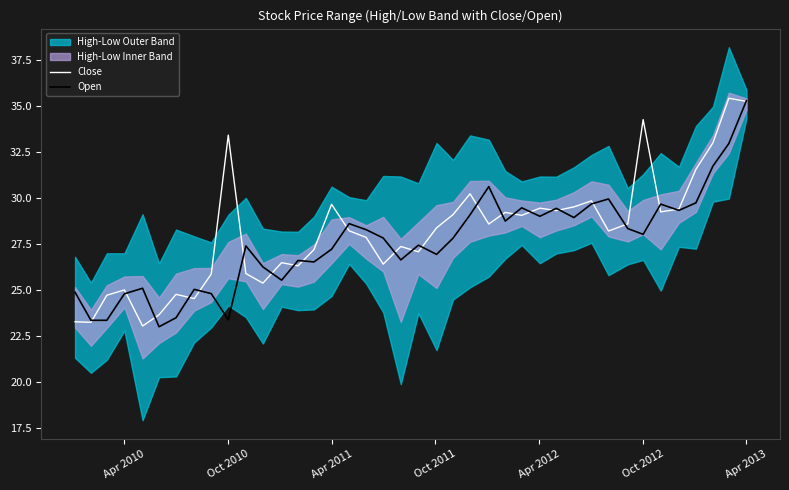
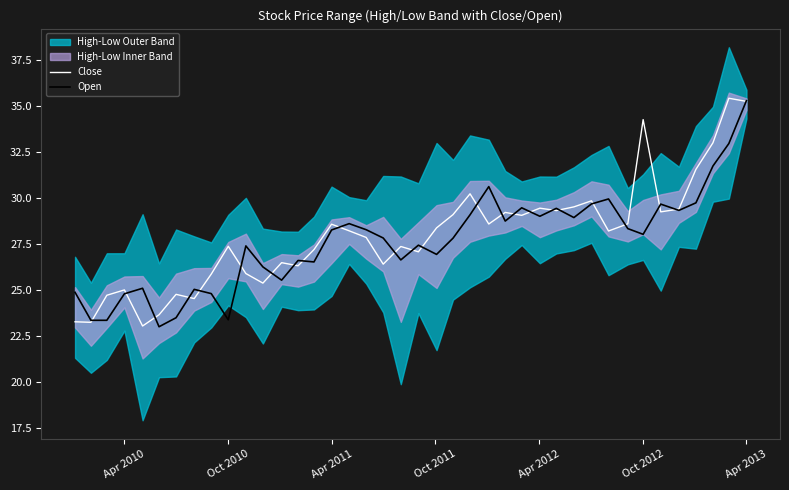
  {
    "Close": {
      "Apr 2010": 25.0,
-     "Oct 2010": 33.4,
-     "Apr 2011": 29.7,
+     "Oct 2010": 27.4,
+     "Apr 2011": 28.6,
      "Oct 2012": 34.3
    },
    "Open": {
      "Apr 2010": 24.8,
      "Oct 2010": 23.4,
-     "Apr 2011": 27.2,
+     "Apr 2011": 28.3,
      "Oct 2012": 28.0
    }
  }
